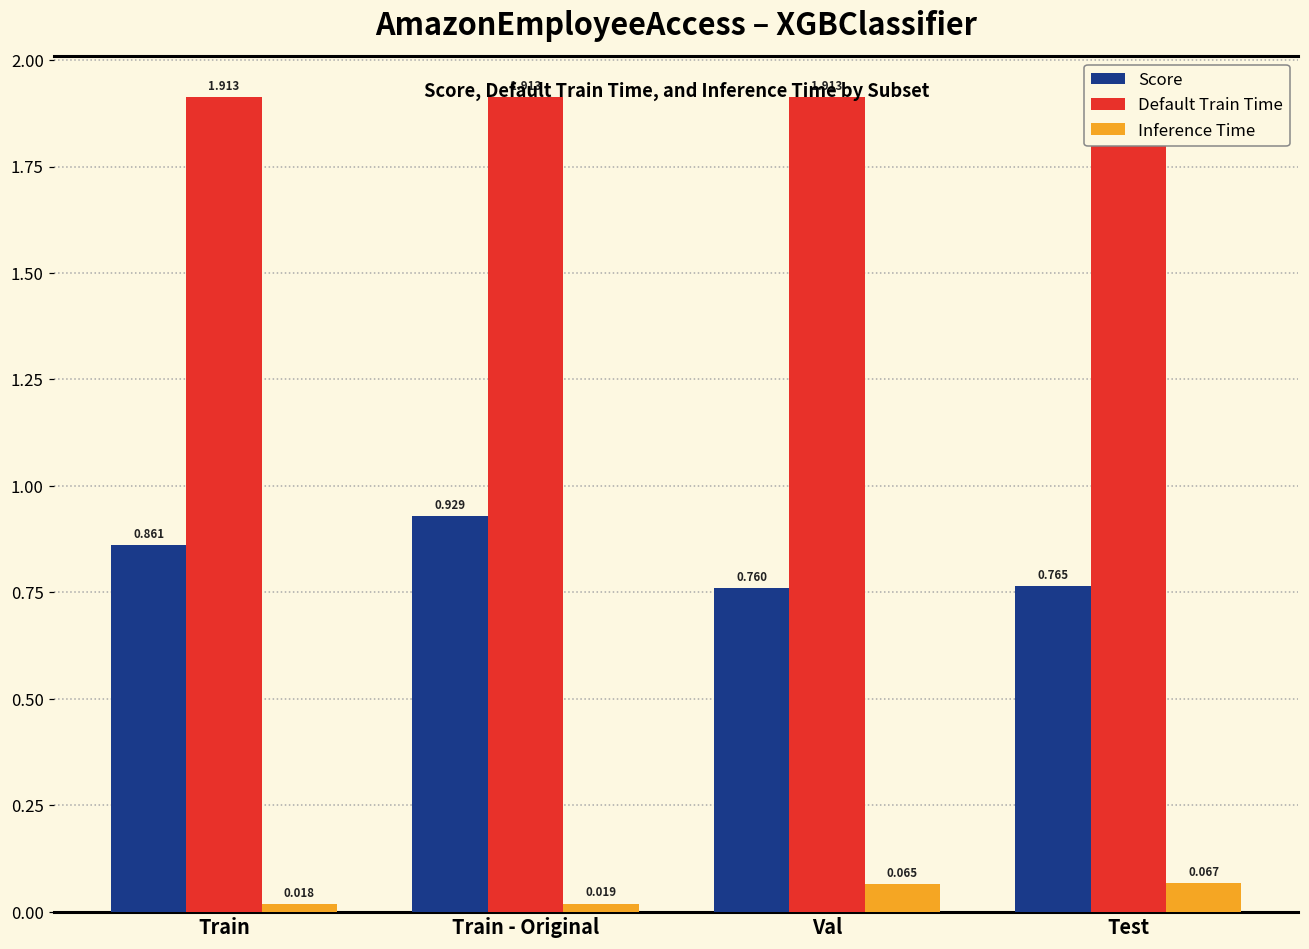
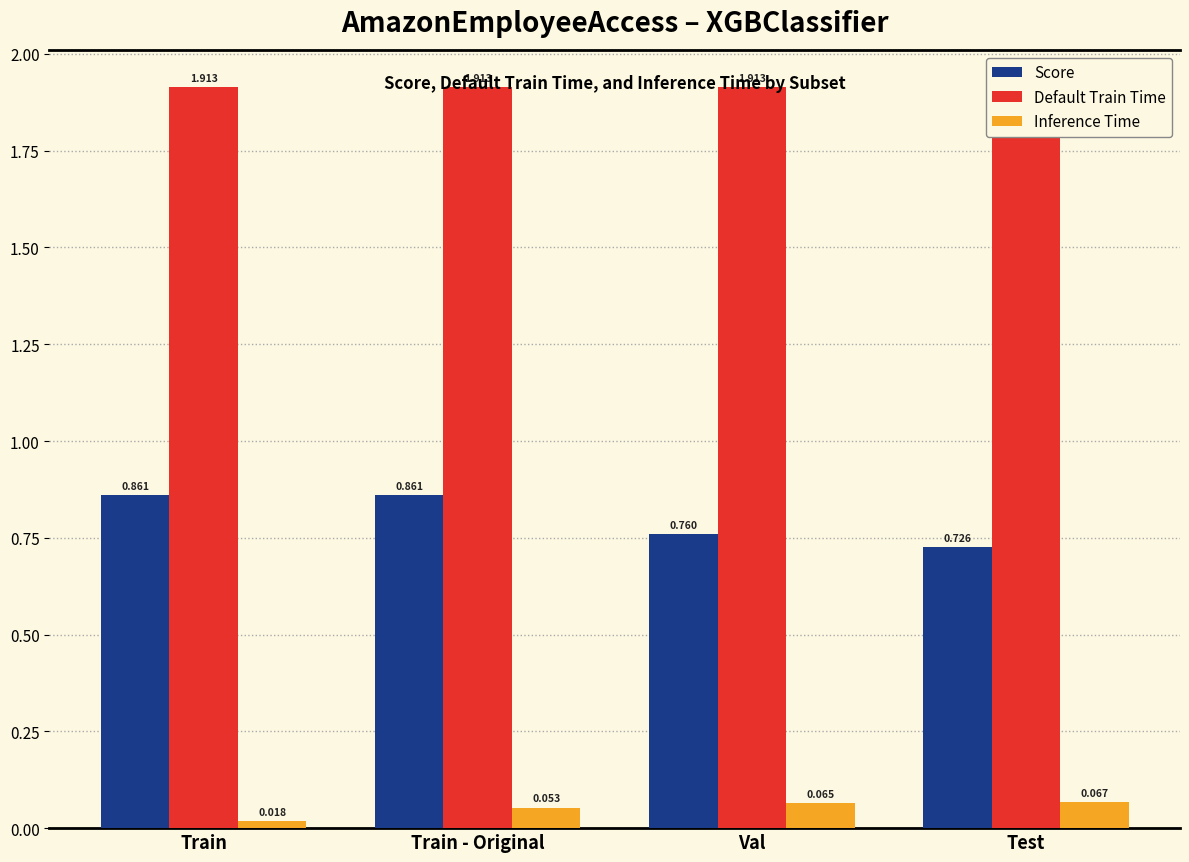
  {
    "Score": {
      "Train": 0.861,
-     "Train - Original": 0.929,
+     "Train - Original": 0.861,
      "Val": 0.760,
-     "Test": 0.765
+     "Test": 0.726
    },
    "Default Train Time": {
      "Train": 1.913
    },
    "Inference Time": {
      "Train": 0.018,
-     "Train - Original": 0.019,
+     "Train - Original": 0.053,
      "Val": 0.065,
      "Test": 0.067
    }
  }
